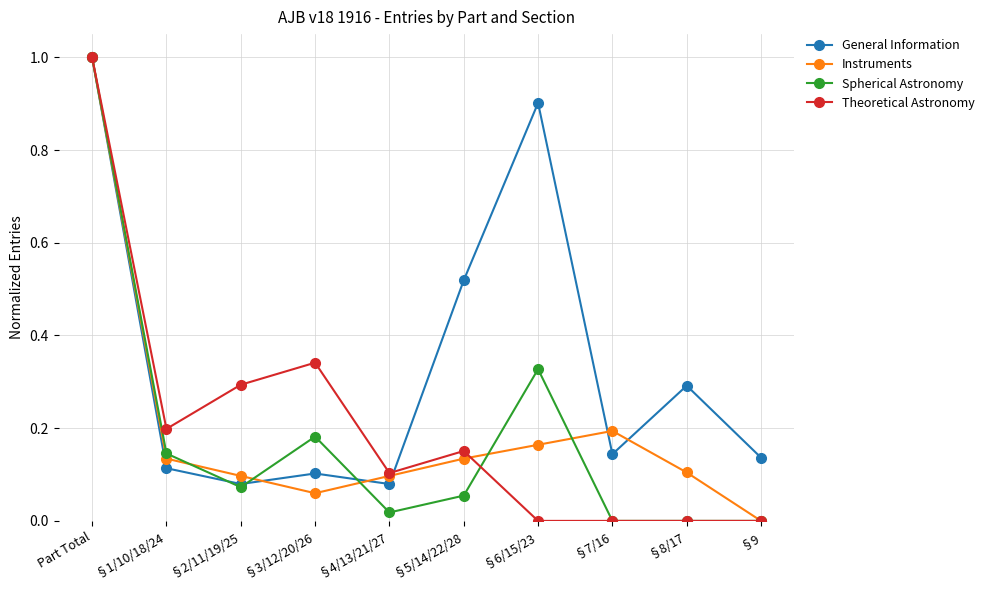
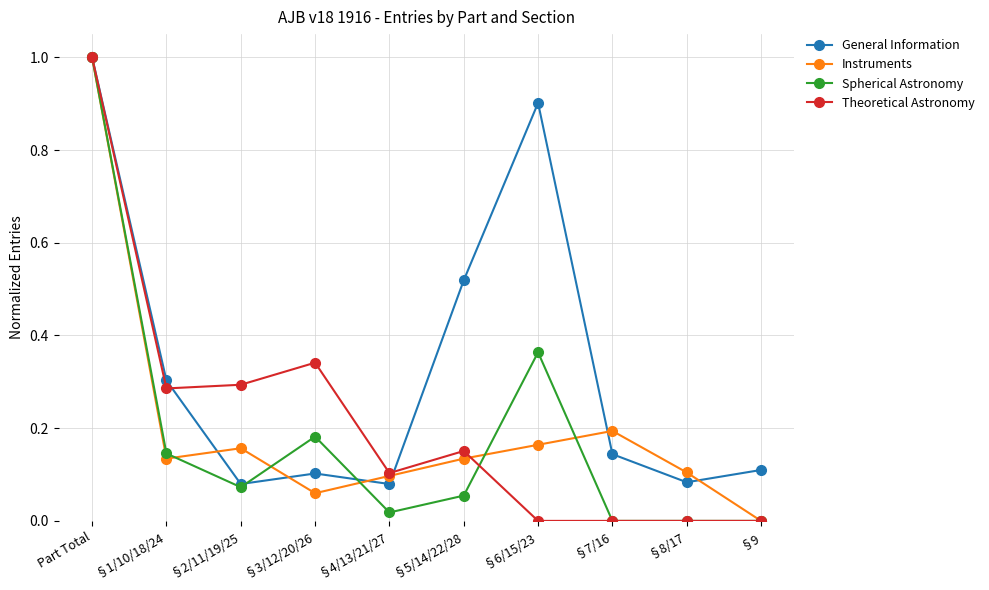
  {
    "General Information": {
-     "§1/10/18/24": 0.11,
+     "§1/10/18/24": 0.30,
      "§2/11/19/25": 0.08,
      "§3/12/20/26": 0.10,
      "§4/13/21/27": 0.08,
      "§5/14/22/28": 0.52,
      "§6/15/23": 0.90,
      "§7/16": 0.14,
-     "§8/17": 0.29,
-     "§9": 0.14
+     "§8/17": 0.08,
+     "§9": 0.11
    },
    "Instruments": {
      "§1/10/18/24": 0.13,
-     "§2/11/19/25": 0.10,
+     "§2/11/19/25": 0.16,
      "§3/12/20/26": 0.06,
      "§4/13/21/27": 0.10,
      "§5/14/22/28": 0.13,
      "§6/15/23": 0.16,
      "§7/16": 0.19,
      "§8/17": 0.10
    },
    "Spherical Astronomy": {
      "§1/10/18/24": 0.15,
      "§2/11/19/25": 0.07,
      "§3/12/20/26": 0.18,
      "§4/13/21/27": 0.02,
      "§5/14/22/28": 0.05,
-     "§6/15/23": 0.33
+     "§6/15/23": 0.36
    },
    "Theoretical Astronomy": {
-     "§1/10/18/24": 0.20,
+     "§1/10/18/24": 0.29,
      "§2/11/19/25": 0.29,
      "§3/12/20/26": 0.34,
      "§4/13/21/27": 0.10,
      "§5/14/22/28": 0.15,
      "§6/15/23": 0.00
    }
  }
